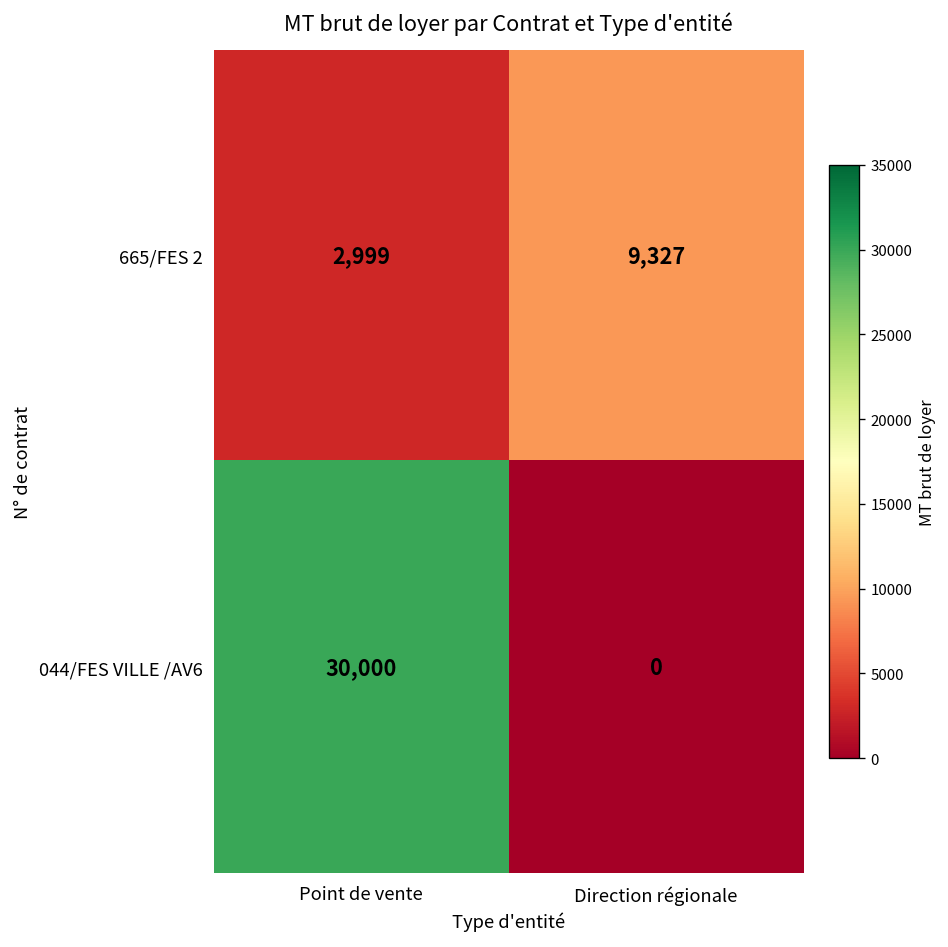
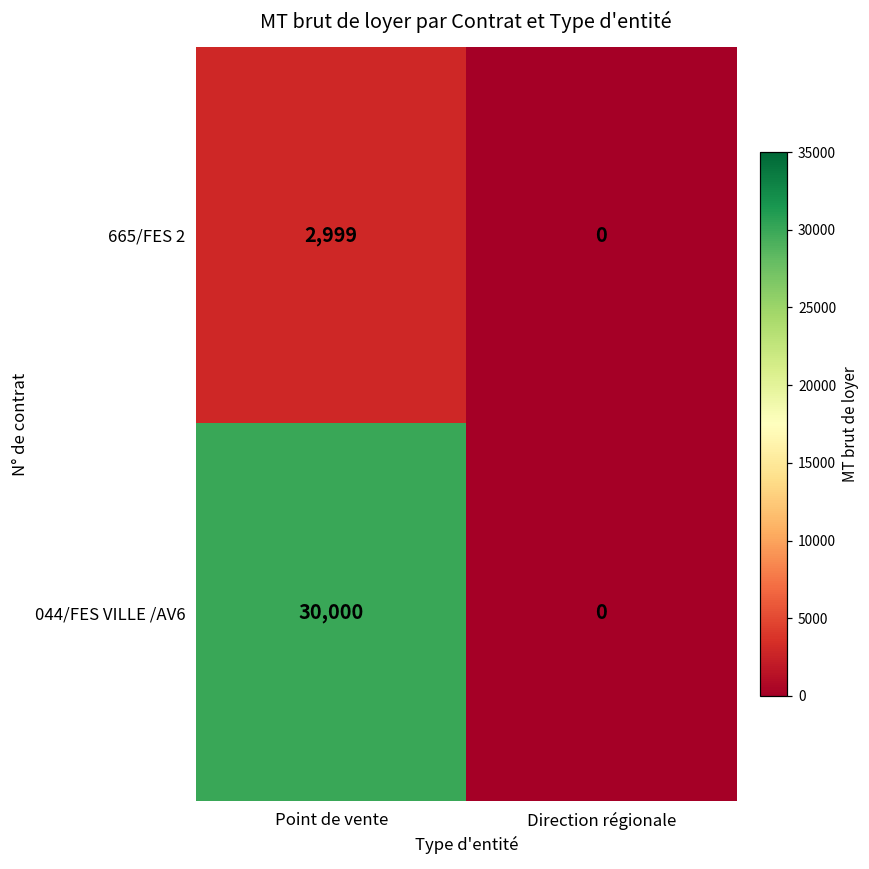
  {
    "665/FES 2": {
      "Point de vente": "2,999",
-     "Direction régionale": "9,327"
+     "Direction régionale": "0"
    },
    "044/FES VILLE /AV6": {
      "Point de vente": "30,000",
      "Direction régionale": "0"
    }
  }
